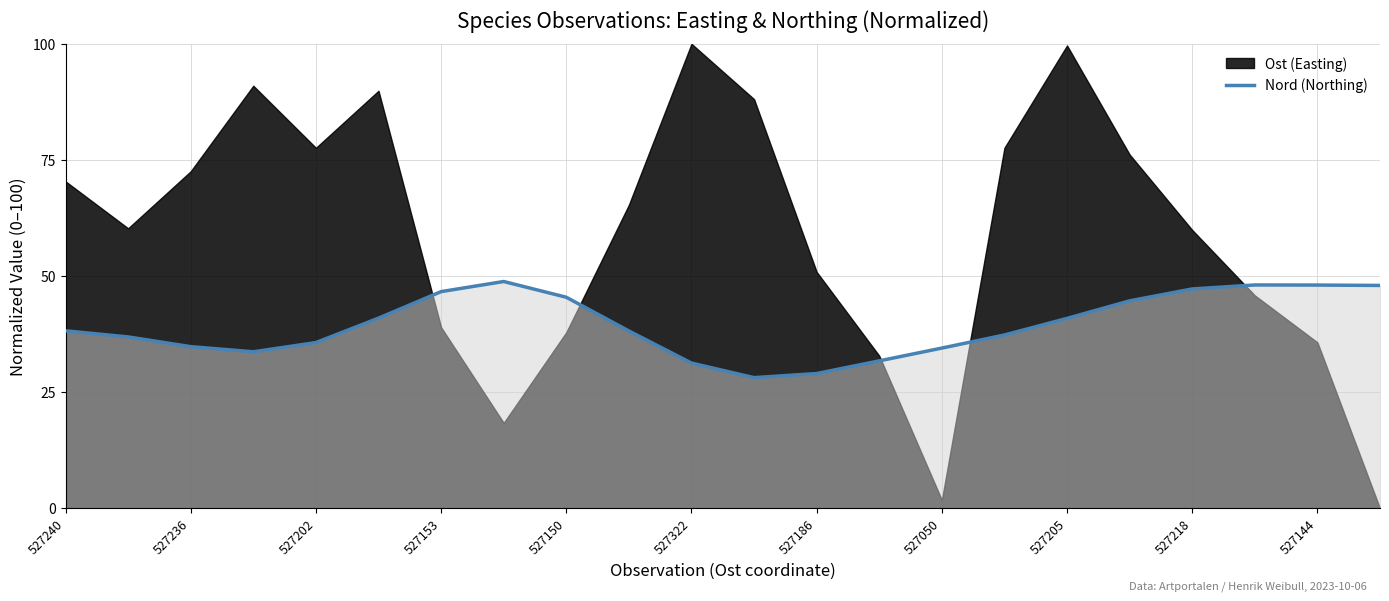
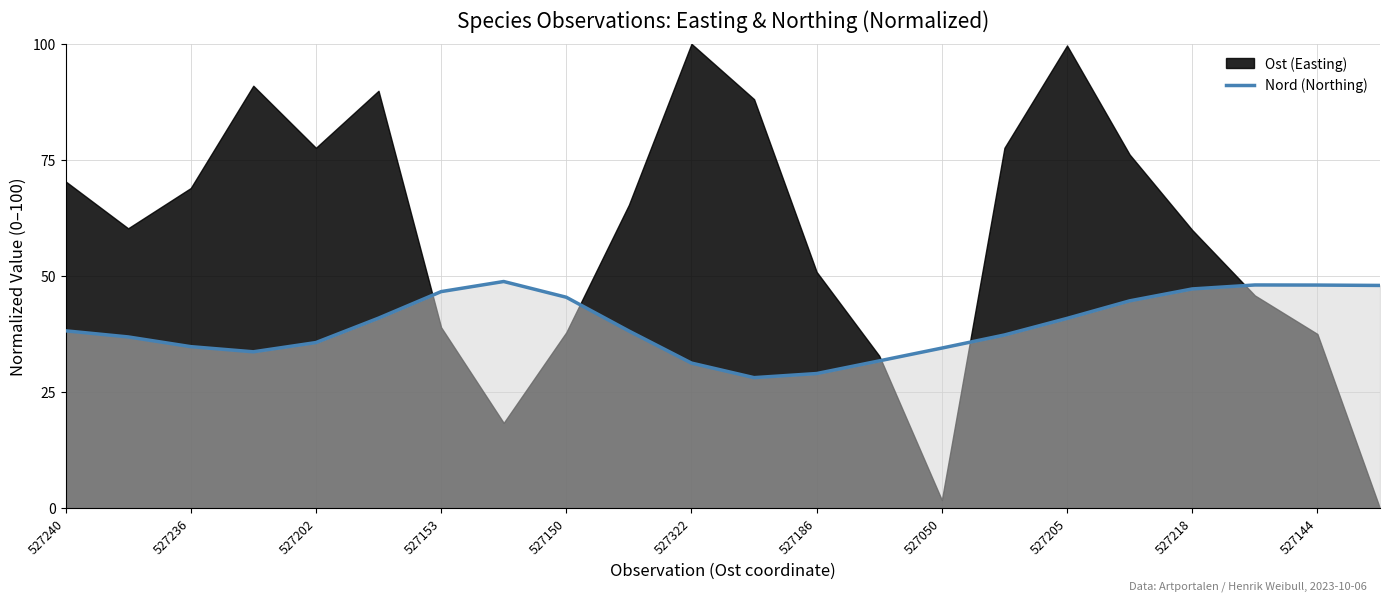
  {
    "Ost (Easting)": {
      "527240": 70,
-     "527236": 73,
+     "527236": 69,
      "527202": 78,
      "527153": 39,
      "527150": 38,
      "527322": 100,
      "527186": 51,
      "527050": 2,
      "527205": 100,
      "527218": 60,
-     "527144": 36
+     "527144": 38
    },
    "Nord (Northing)": {
      "527240": 38,
      "527236": 35,
      "527202": 36,
      "527153": 47,
      "527150": 45,
      "527322": 31,
      "527186": 29,
      "527050": 35,
      "527205": 41,
      "527218": 47,
      "527144": 48
    }
  }
